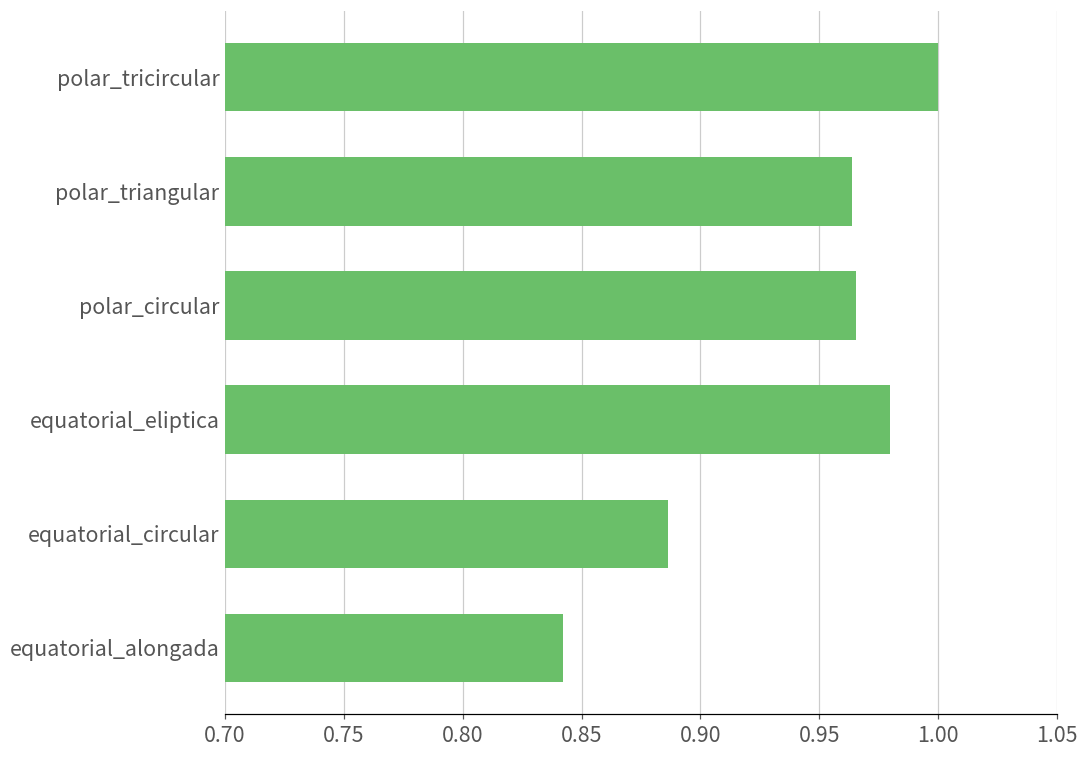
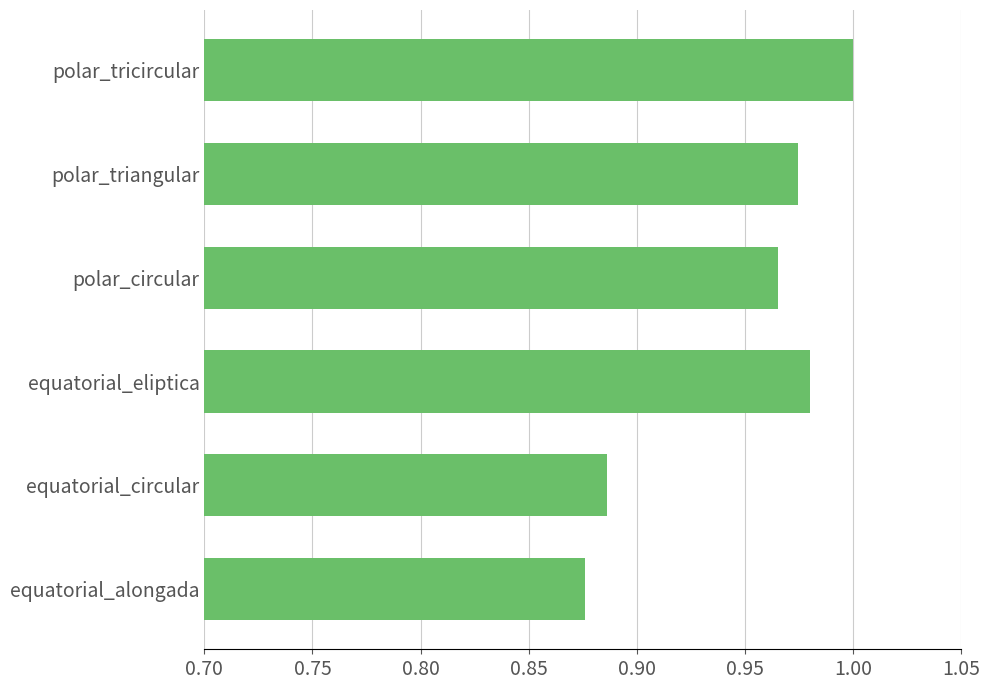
  {
    "polar_tricircular": 1.000,
-   "polar_triangular": 0.964,
+   "polar_triangular": 0.974,
    "polar_circular": 0.966,
    "equatorial_eliptica": 0.980,
    "equatorial_circular": 0.886,
-   "equatorial_alongada": 0.842
+   "equatorial_alongada": 0.876
  }
